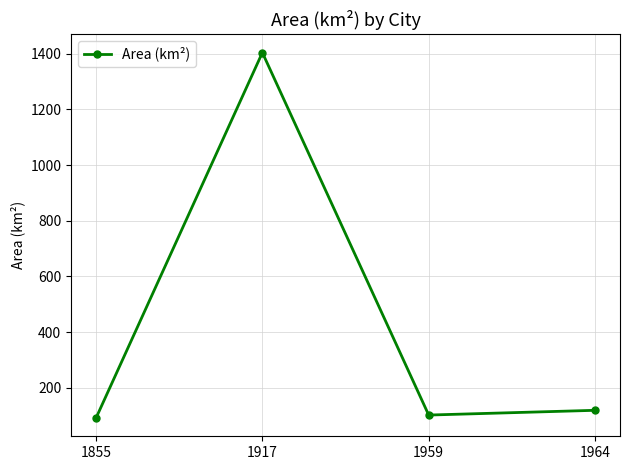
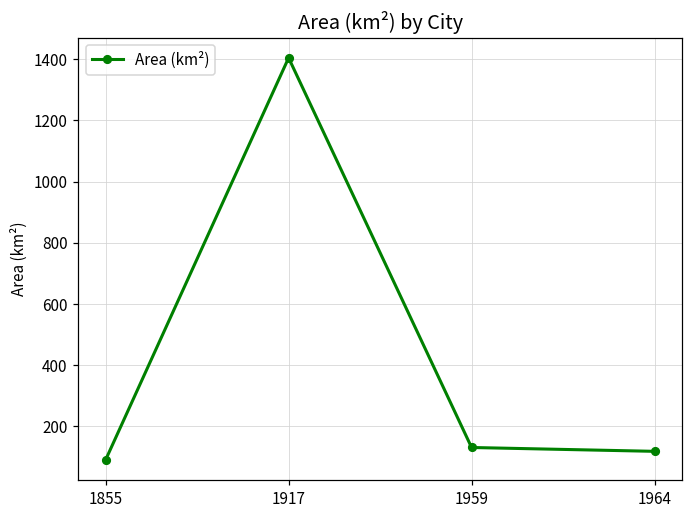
  {
    "1855": 90,
    "1917": 1400,
-   "1959": 100,
+   "1959": 130,
    "1964": 120
  }
